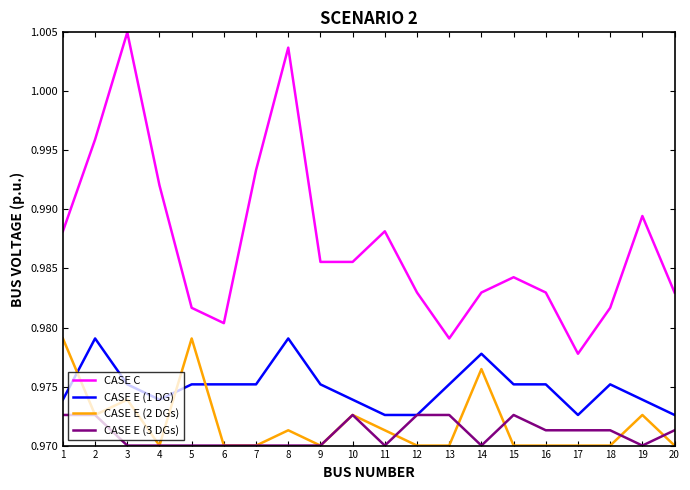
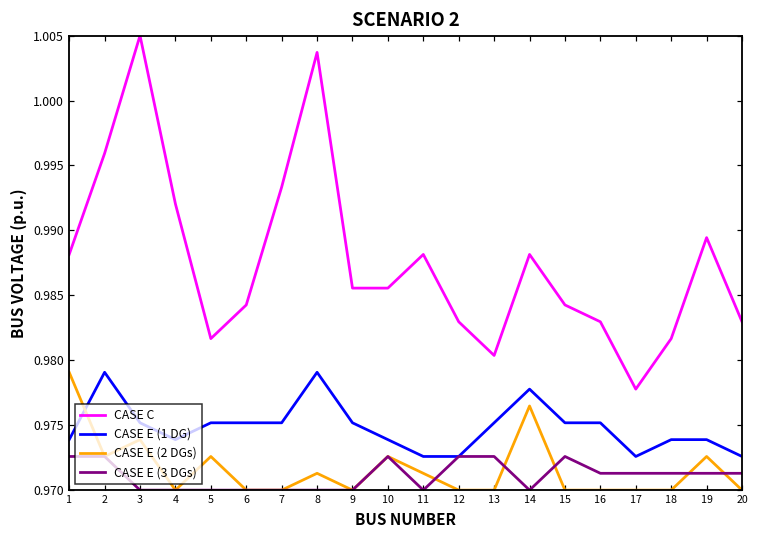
  {
    "CASE C": {
      "1": 0.9881,
      "2": 0.9959,
      "3": 1.0050,
      "4": 0.9920,
      "5": 0.9817,
-     "6": 0.9804,
+     "6": 0.9843,
      "7": 0.9933,
      "8": 1.0037,
      "9": 0.9856,
      "10": 0.9856,
      "11": 0.9881,
      "12": 0.9830,
-     "13": 0.9791,
-     "14": 0.9830,
+     "13": 0.9804,
+     "14": 0.9881,
      "15": 0.9843,
      "16": 0.9830,
      "17": 0.9778,
      "18": 0.9817,
      "19": 0.9894,
      "20": 0.9830
    },
    "CASE E (1 DG)": {
      "1": 0.9739,
      "2": 0.9791,
      "5": 0.9752,
      "6": 0.9752,
      "7": 0.9752,
      "8": 0.9791,
      "9": 0.9752,
      "10": 0.9739,
      "11": 0.9726,
      "13": 0.9752,
      "14": 0.9778,
      "15": 0.9752,
      "16": 0.9752,
      "17": 0.9726,
-     "18": 0.9752,
+     "18": 0.9739,
      "19": 0.9739,
      "20": 0.9726
    },
    "CASE E (2 DGs)": {
      "1": 0.9791,
-     "5": 0.9791,
+     "5": 0.9726,
      "8": 0.9713,
      "11": 0.9713,
      "12": 0.9700,
      "13": 0.9700,
      "14": 0.9765,
      "15": 0.9700,
      "16": 0.9700,
      "17": 0.9700,
      "18": 0.9700,
      "19": 0.9726,
      "20": 0.9700
    },
    "CASE E (3 DGs)": {
      "1": 0.9726,
      "3": 0.9700,
      "5": 0.9700,
      "8": 0.9700,
      "11": 0.9700,
      "13": 0.9726,
      "14": 0.9700,
      "15": 0.9726,
      "16": 0.9713,
      "17": 0.9713,
      "18": 0.9713,
-     "19": 0.9700,
+     "19": 0.9713,
      "20": 0.9713
    }
  }
